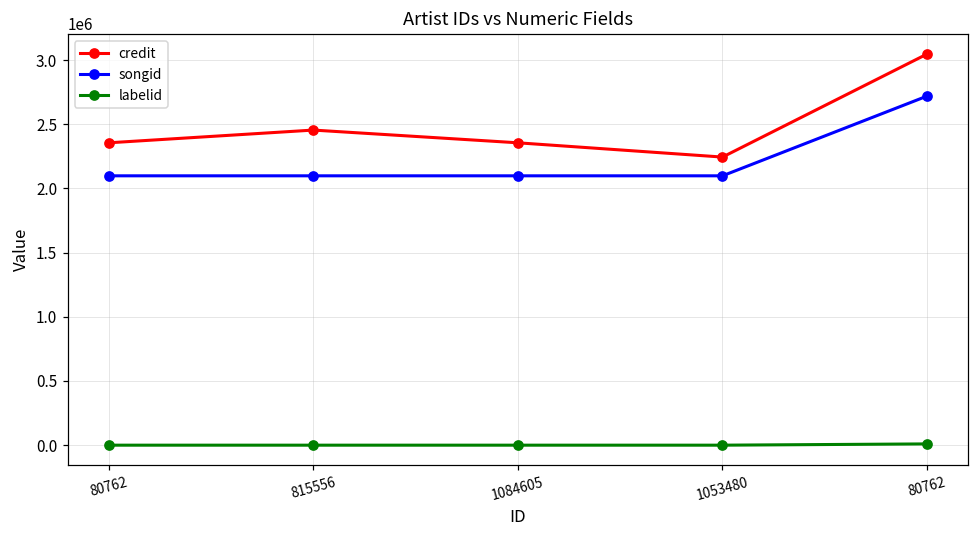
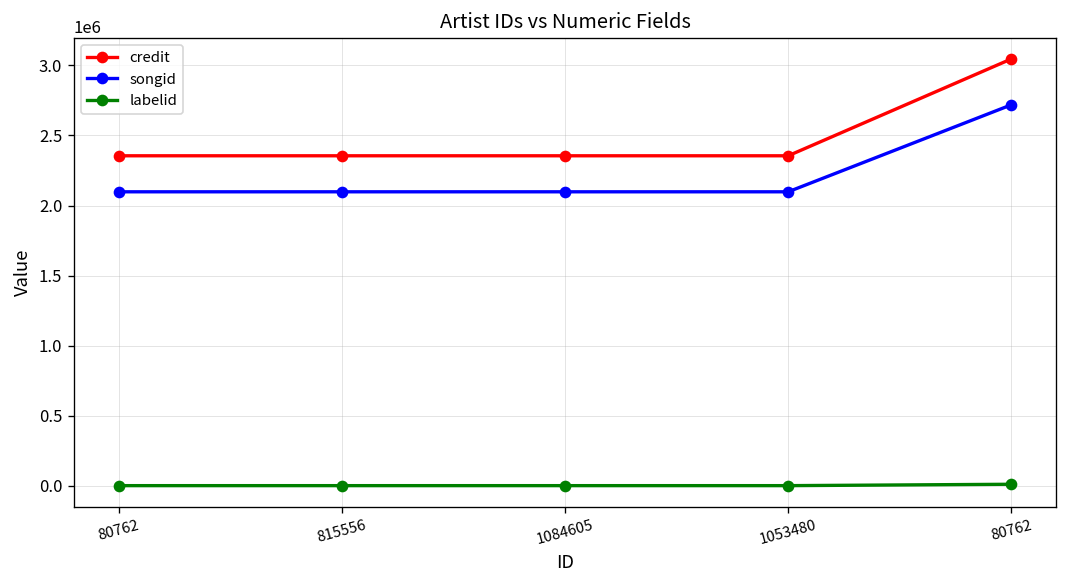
  {
    "credit": {
-     "815556": 2450000,
+     "815556": 2360000,
      "1084605": 2360000,
-     "1053480": 2240000
+     "1053480": 2360000
    },
    "songid": {
      "815556": 2100000,
      "1084605": 2100000,
      "1053480": 2100000
    },
    "labelid": {
      "815556": 0,
      "1084605": 0,
      "1053480": 0
    }
  }
